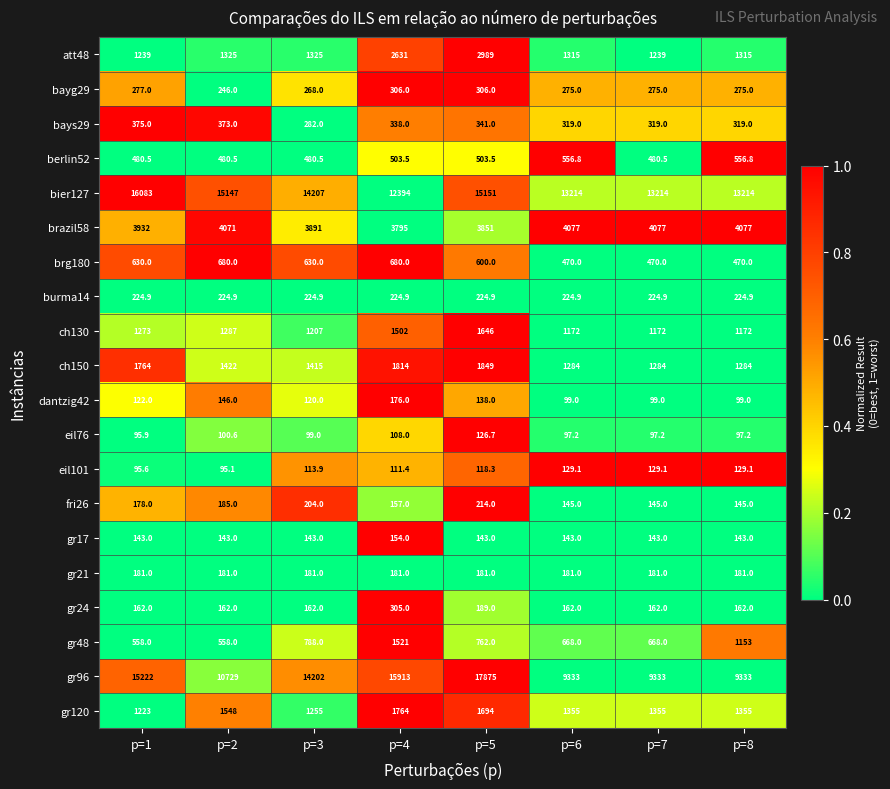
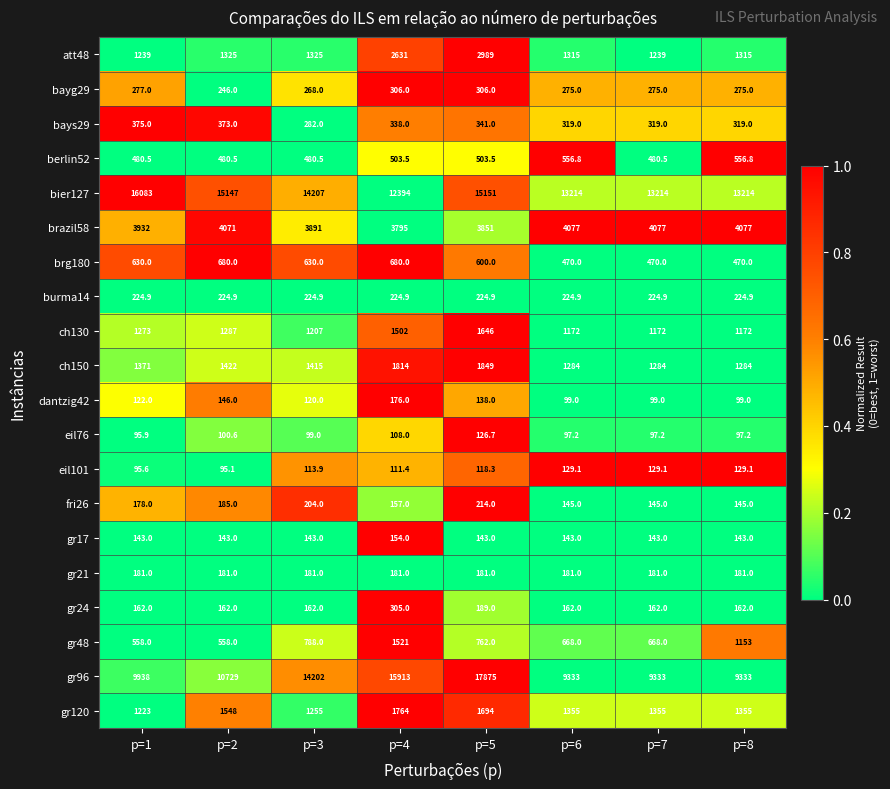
  {
    "att48": {
      "p=1": 1239,
      "p=2": 1325,
      "p=3": 1325,
      "p=4": 2631,
      "p=5": 2989,
      "p=6": 1315,
      "p=7": 1239,
      "p=8": 1315
    },
    "bayg29": {
      "p=1": 277.0,
      "p=2": 246.0,
      "p=3": 268.0,
      "p=4": 306.0,
      "p=5": 306.0,
      "p=6": 275.0,
      "p=7": 275.0,
      "p=8": 275.0
    },
    "bays29": {
      "p=1": 375.0,
      "p=2": 373.0,
      "p=3": 282.0,
      "p=4": 338.0,
      "p=5": 341.0,
      "p=6": 319.0,
      "p=7": 319.0,
      "p=8": 319.0
    },
    "berlin52": {
      "p=1": 480.5,
      "p=2": 480.5,
      "p=3": 480.5,
      "p=4": 503.5,
      "p=5": 503.5,
      "p=6": 556.8,
      "p=7": 480.5,
      "p=8": 556.8
    },
    "bier127": {
      "p=1": 16083,
      "p=2": 15147,
      "p=3": 14207,
      "p=4": 12394,
      "p=5": 15151,
      "p=6": 13214,
      "p=7": 13214,
      "p=8": 13214
    },
    "brazil58": {
      "p=1": 3932,
      "p=2": 4071,
      "p=3": 3891,
      "p=4": 3795,
      "p=5": 3851,
      "p=6": 4077,
      "p=7": 4077,
      "p=8": 4077
    },
    "brg180": {
      "p=1": 630.0,
      "p=2": 680.0,
      "p=3": 630.0,
      "p=4": 680.0,
      "p=5": 600.0,
      "p=6": 470.0,
      "p=7": 470.0,
      "p=8": 470.0
    },
    "burma14": {
      "p=1": 224.9,
      "p=2": 224.9,
      "p=3": 224.9,
      "p=4": 224.9,
      "p=5": 224.9,
      "p=6": 224.9,
      "p=7": 224.9,
      "p=8": 224.9
    },
    "ch130": {
      "p=1": 1273,
      "p=2": 1287,
      "p=3": 1207,
      "p=4": 1502,
      "p=5": 1646,
      "p=6": 1172,
      "p=7": 1172,
      "p=8": 1172
    },
    "ch150": {
-     "p=1": 1764,
+     "p=1": 1371,
      "p=2": 1422,
      "p=3": 1415,
      "p=4": 1814,
      "p=5": 1849,
      "p=6": 1284,
      "p=7": 1284,
      "p=8": 1284
    },
    "dantzig42": {
      "p=1": 122.0,
      "p=2": 146.0,
      "p=3": 120.0,
      "p=4": 176.0,
      "p=5": 138.0,
      "p=6": 99.0,
      "p=7": 99.0,
      "p=8": 99.0
    },
    "eil76": {
      "p=1": 95.9,
      "p=2": 100.6,
      "p=3": 99.0,
      "p=4": 108.0,
      "p=5": 126.7,
      "p=6": 97.2,
      "p=7": 97.2,
      "p=8": 97.2
    },
    "eil101": {
      "p=1": 95.6,
      "p=2": 95.1,
      "p=3": 113.9,
      "p=4": 111.4,
      "p=5": 118.3,
      "p=6": 129.1,
      "p=7": 129.1,
      "p=8": 129.1
    },
    "fri26": {
      "p=1": 178.0,
      "p=2": 185.0,
      "p=3": 204.0,
      "p=4": 157.0,
      "p=5": 214.0,
      "p=6": 145.0,
      "p=7": 145.0,
      "p=8": 145.0
    },
    "gr17": {
      "p=1": 143.0,
      "p=2": 143.0,
      "p=3": 143.0,
      "p=4": 154.0,
      "p=5": 143.0,
      "p=6": 143.0,
      "p=7": 143.0,
      "p=8": 143.0
    },
    "gr21": {
      "p=1": 181.0,
      "p=2": 181.0,
      "p=3": 181.0,
      "p=4": 181.0,
      "p=5": 181.0,
      "p=6": 181.0,
      "p=7": 181.0,
      "p=8": 181.0
    },
    "gr24": {
      "p=1": 162.0,
      "p=2": 162.0,
      "p=3": 162.0,
      "p=4": 305.0,
      "p=5": 189.0,
      "p=6": 162.0,
      "p=7": 162.0,
      "p=8": 162.0
    },
    "gr48": {
      "p=1": 558.0,
      "p=2": 558.0,
      "p=3": 788.0,
      "p=4": 1521,
      "p=5": 762.0,
      "p=6": 668.0,
      "p=7": 668.0,
      "p=8": 1153
    },
    "gr96": {
-     "p=1": 15222,
+     "p=1": 9938,
      "p=2": 10729,
      "p=3": 14202,
      "p=4": 15913,
      "p=5": 17875,
      "p=6": 9333,
      "p=7": 9333,
      "p=8": 9333
    },
    "gr120": {
      "p=1": 1223,
      "p=2": 1548,
      "p=3": 1255,
      "p=4": 1764,
      "p=5": 1694,
      "p=6": 1355,
      "p=7": 1355,
      "p=8": 1355
    }
  }
